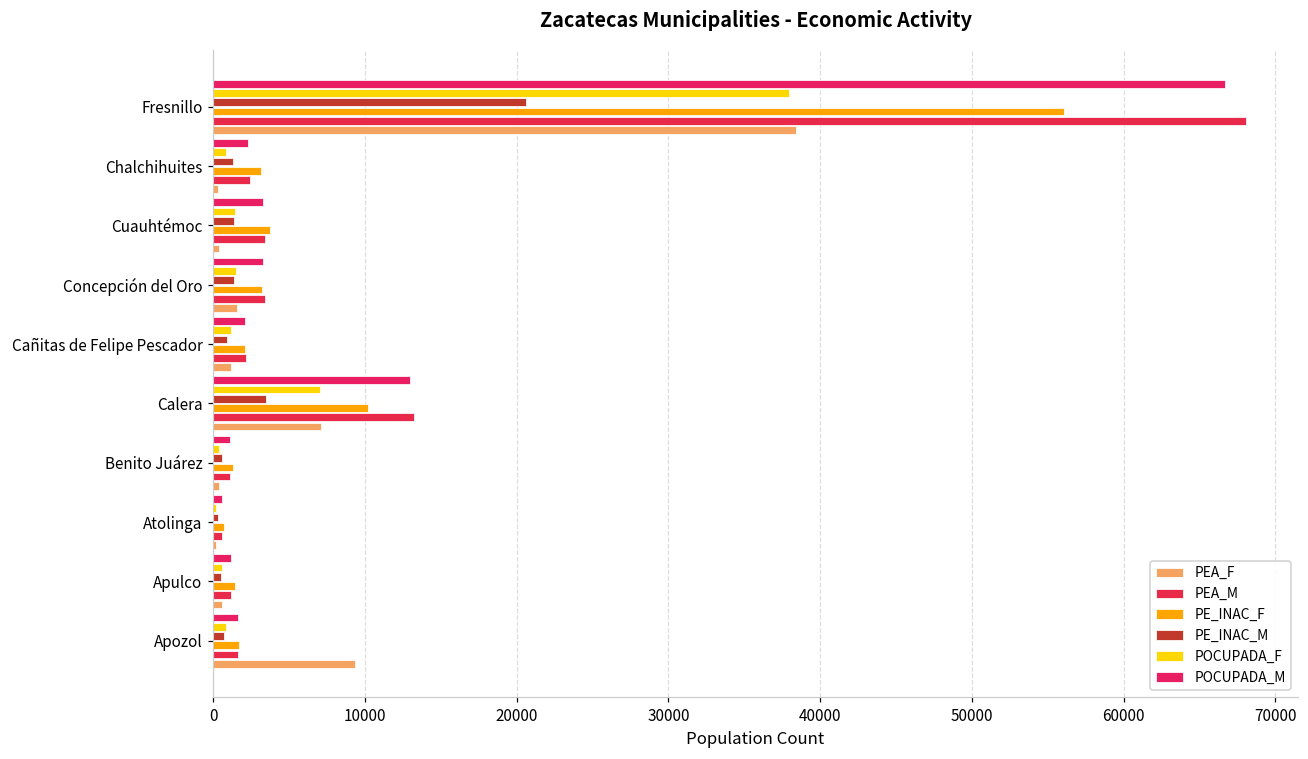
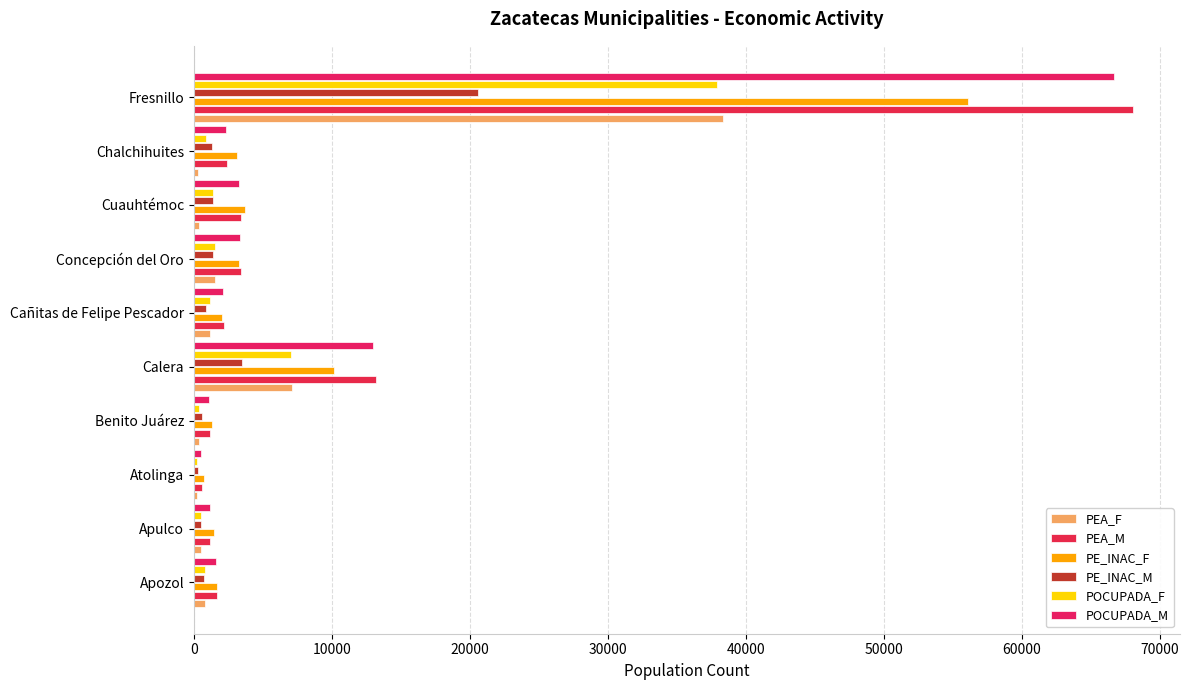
  {
    "PEA_F": {
      "Fresnillo": 38400,
      "Chalchihuites": 300,
      "Cuauhtémoc": 400,
      "Concepción del Oro": 1500,
      "Cañitas de Felipe Pescador": 1200,
      "Calera": 7100,
      "Benito Juárez": 400,
      "Atolinga": 200,
      "Apulco": 600,
-     "Apozol": 9400
+     "Apozol": 800
    }
  }
